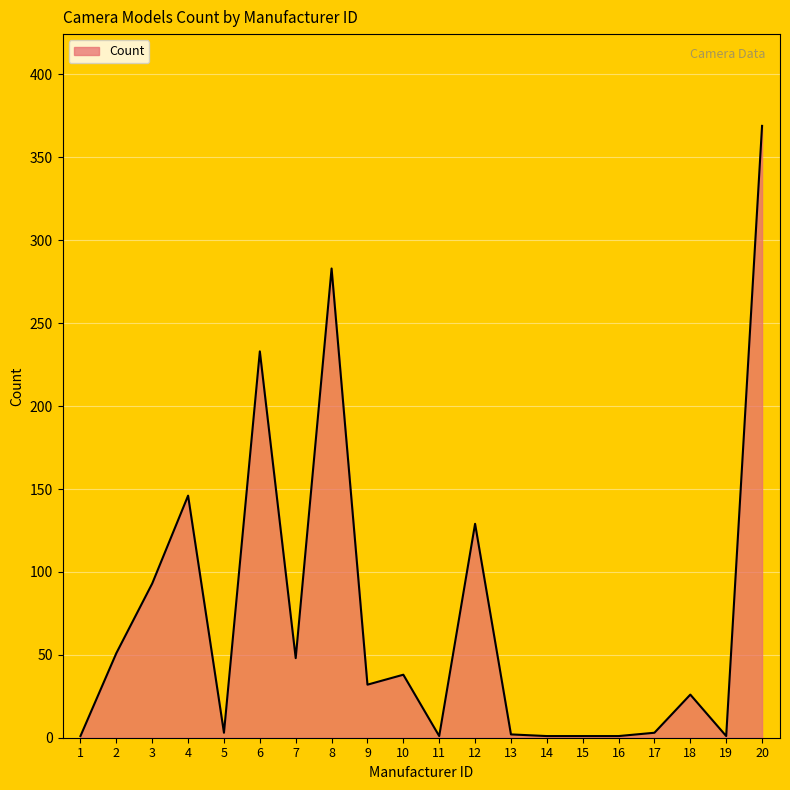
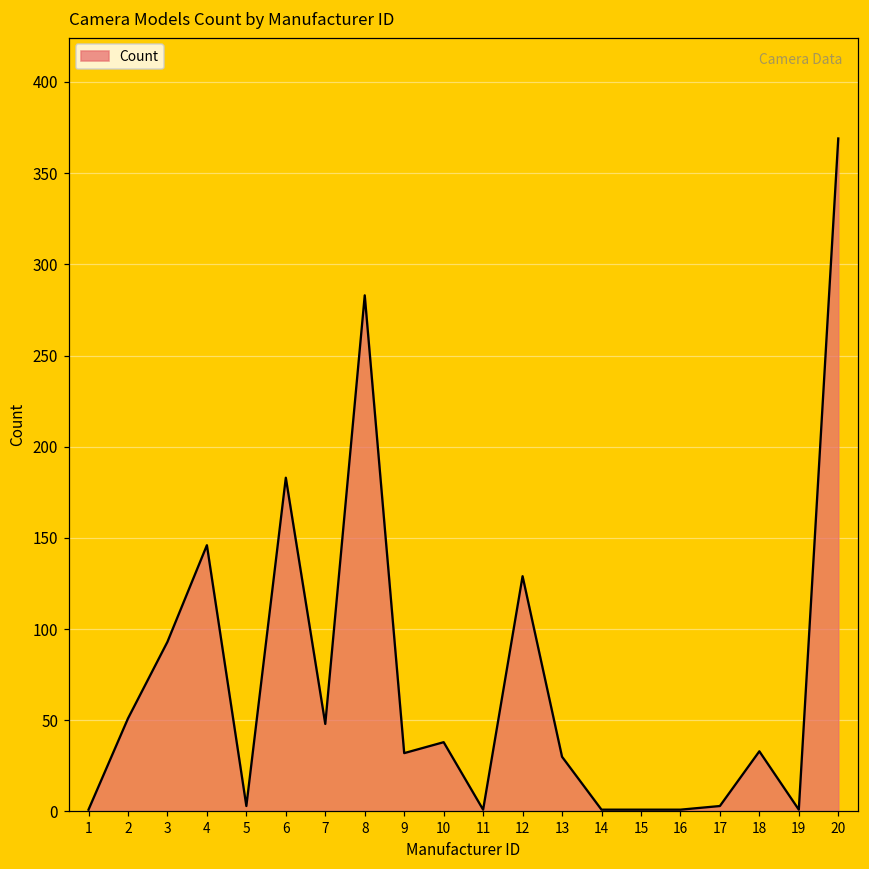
  {
    "1": 1,
    "2": 51,
    "3": 93,
    "4": 146,
    "5": 3,
-   "6": 233,
+   "6": 183,
    "7": 48,
    "8": 283,
    "9": 32,
    "10": 38,
    "11": 1,
    "12": 129,
-   "13": 2,
+   "13": 30,
    "14": 1,
    "15": 1,
    "16": 1,
    "17": 3,
-   "18": 26,
+   "18": 33,
    "19": 1,
    "20": 369
  }
